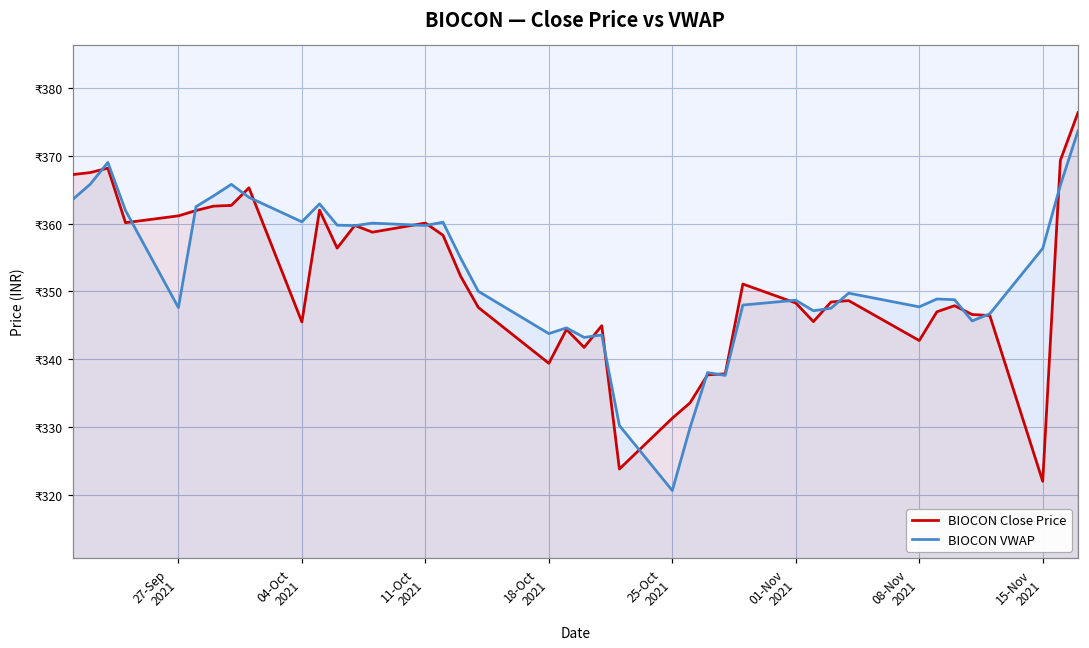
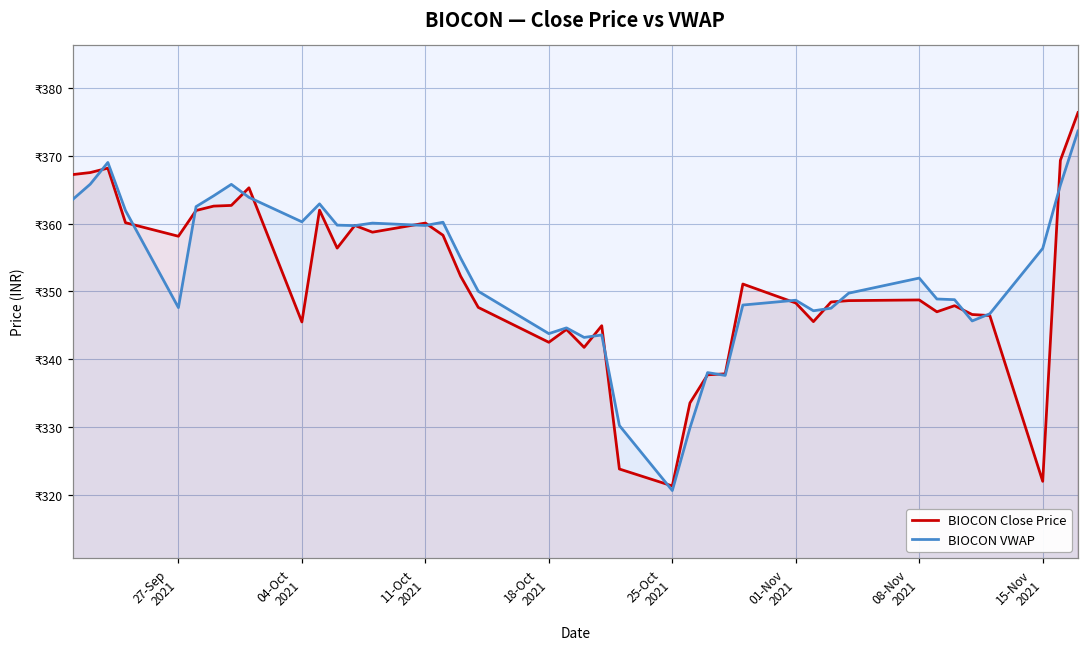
  {
    "BIOCON Close Price": {
-     "27-Sep 2021": "₹361",
+     "27-Sep 2021": "₹358",
      "04-Oct 2021": "₹346",
-     "18-Oct 2021": "₹339",
-     "25-Oct 2021": "₹331",
+     "18-Oct 2021": "₹343",
+     "25-Oct 2021": "₹321",
      "01-Nov 2021": "₹348",
-     "08-Nov 2021": "₹343",
+     "08-Nov 2021": "₹349",
      "15-Nov 2021": "₹322"
    },
    "BIOCON VWAP": {
      "27-Sep 2021": "₹348",
      "04-Oct 2021": "₹360",
      "18-Oct 2021": "₹344",
      "25-Oct 2021": "₹321",
      "01-Nov 2021": "₹349",
-     "08-Nov 2021": "₹348",
+     "08-Nov 2021": "₹352",
      "15-Nov 2021": "₹356"
    }
  }
